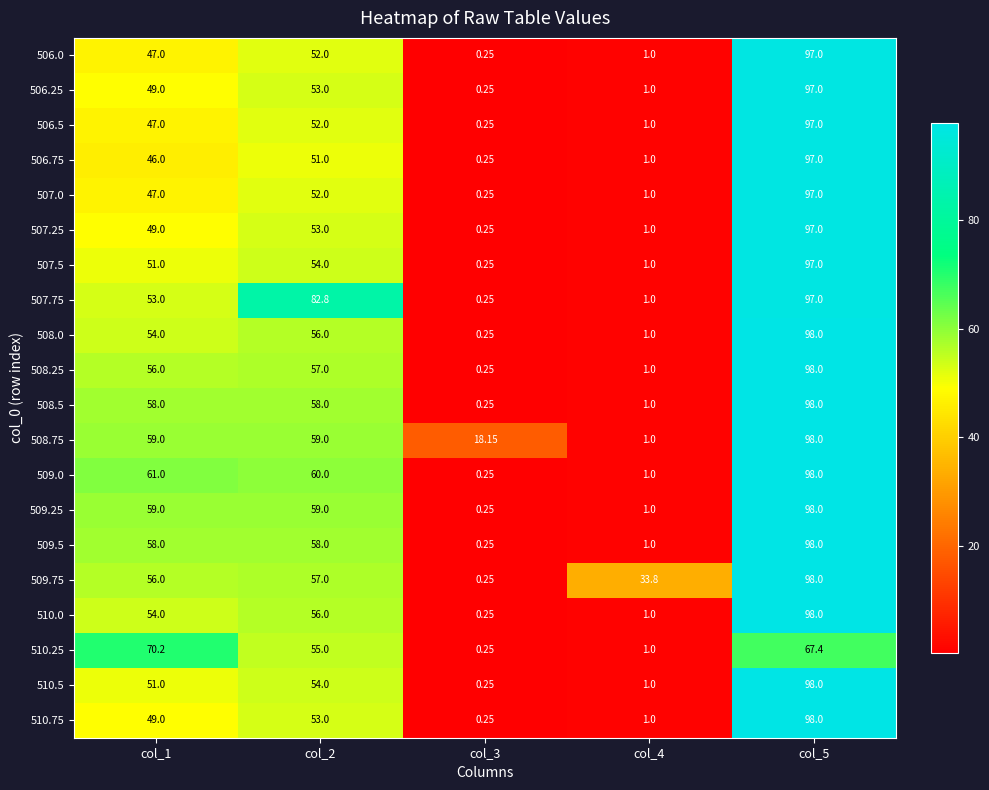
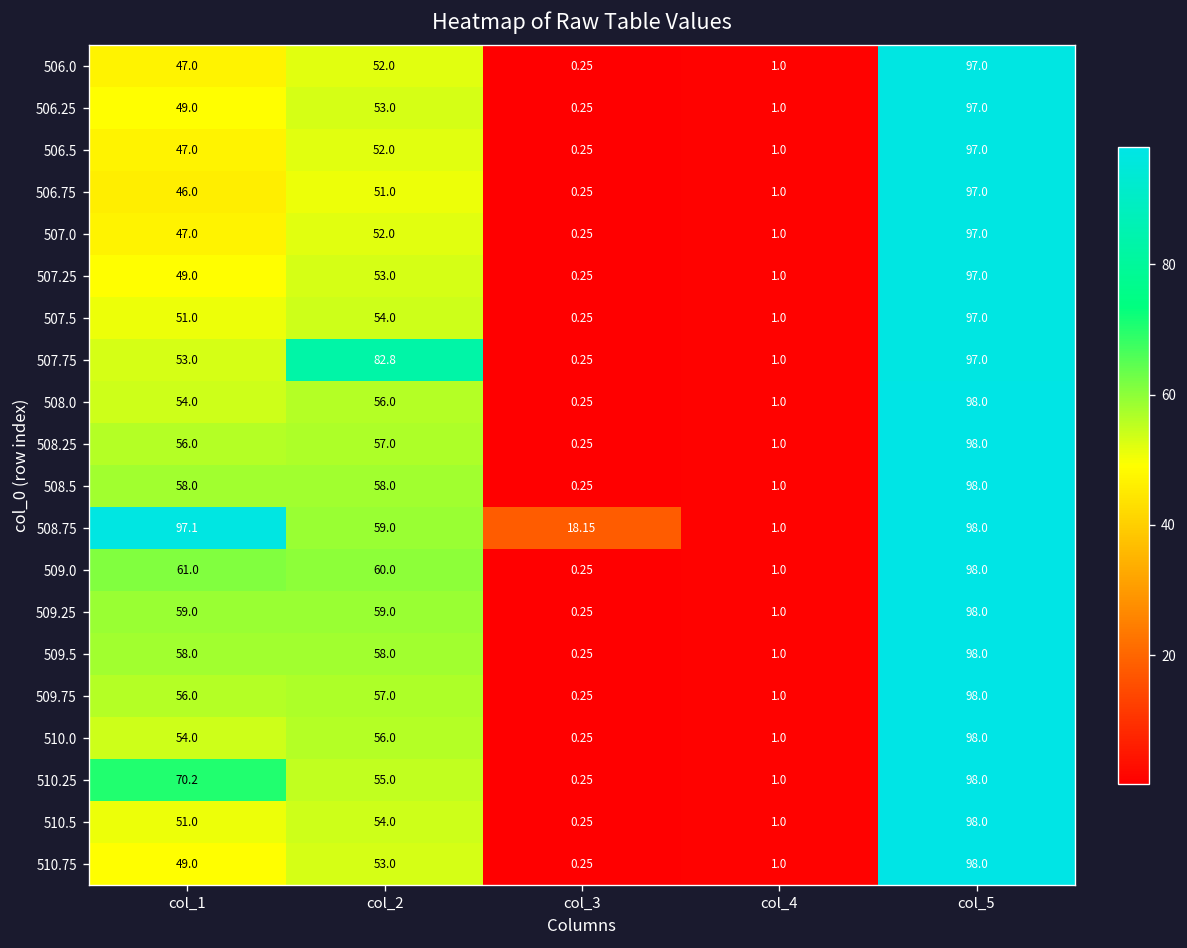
  {
    "506.0": {
      "col_1": 47.0,
      "col_2": 52.0,
      "col_3": 0.25,
      "col_4": 1.0,
      "col_5": 97.0
    },
    "506.25": {
      "col_1": 49.0,
      "col_2": 53.0,
      "col_3": 0.25,
      "col_4": 1.0,
      "col_5": 97.0
    },
    "506.5": {
      "col_1": 47.0,
      "col_2": 52.0,
      "col_3": 0.25,
      "col_4": 1.0,
      "col_5": 97.0
    },
    "506.75": {
      "col_1": 46.0,
      "col_2": 51.0,
      "col_3": 0.25,
      "col_4": 1.0,
      "col_5": 97.0
    },
    "507.0": {
      "col_1": 47.0,
      "col_2": 52.0,
      "col_3": 0.25,
      "col_4": 1.0,
      "col_5": 97.0
    },
    "507.25": {
      "col_1": 49.0,
      "col_2": 53.0,
      "col_3": 0.25,
      "col_4": 1.0,
      "col_5": 97.0
    },
    "507.5": {
      "col_1": 51.0,
      "col_2": 54.0,
      "col_3": 0.25,
      "col_4": 1.0,
      "col_5": 97.0
    },
    "507.75": {
      "col_1": 53.0,
      "col_2": 82.8,
      "col_3": 0.25,
      "col_4": 1.0,
      "col_5": 97.0
    },
    "508.0": {
      "col_1": 54.0,
      "col_2": 56.0,
      "col_3": 0.25,
      "col_4": 1.0,
      "col_5": 98.0
    },
    "508.25": {
      "col_1": 56.0,
      "col_2": 57.0,
      "col_3": 0.25,
      "col_4": 1.0,
      "col_5": 98.0
    },
    "508.5": {
      "col_1": 58.0,
      "col_2": 58.0,
      "col_3": 0.25,
      "col_4": 1.0,
      "col_5": 98.0
    },
    "508.75": {
-     "col_1": 59.0,
+     "col_1": 97.1,
      "col_2": 59.0,
      "col_3": 18.15,
      "col_4": 1.0,
      "col_5": 98.0
    },
    "509.0": {
      "col_1": 61.0,
      "col_2": 60.0,
      "col_3": 0.25,
      "col_4": 1.0,
      "col_5": 98.0
    },
    "509.25": {
      "col_1": 59.0,
      "col_2": 59.0,
      "col_3": 0.25,
      "col_4": 1.0,
      "col_5": 98.0
    },
    "509.5": {
      "col_1": 58.0,
      "col_2": 58.0,
      "col_3": 0.25,
      "col_4": 1.0,
      "col_5": 98.0
    },
    "509.75": {
      "col_1": 56.0,
      "col_2": 57.0,
      "col_3": 0.25,
-     "col_4": 33.8,
+     "col_4": 1.0,
      "col_5": 98.0
    },
    "510.0": {
      "col_1": 54.0,
      "col_2": 56.0,
      "col_3": 0.25,
      "col_4": 1.0,
      "col_5": 98.0
    },
    "510.25": {
      "col_1": 70.2,
      "col_2": 55.0,
      "col_3": 0.25,
      "col_4": 1.0,
-     "col_5": 67.4
+     "col_5": 98.0
    },
    "510.5": {
      "col_1": 51.0,
      "col_2": 54.0,
      "col_3": 0.25,
      "col_4": 1.0,
      "col_5": 98.0
    },
    "510.75": {
      "col_1": 49.0,
      "col_2": 53.0,
      "col_3": 0.25,
      "col_4": 1.0,
      "col_5": 98.0
    }
  }
